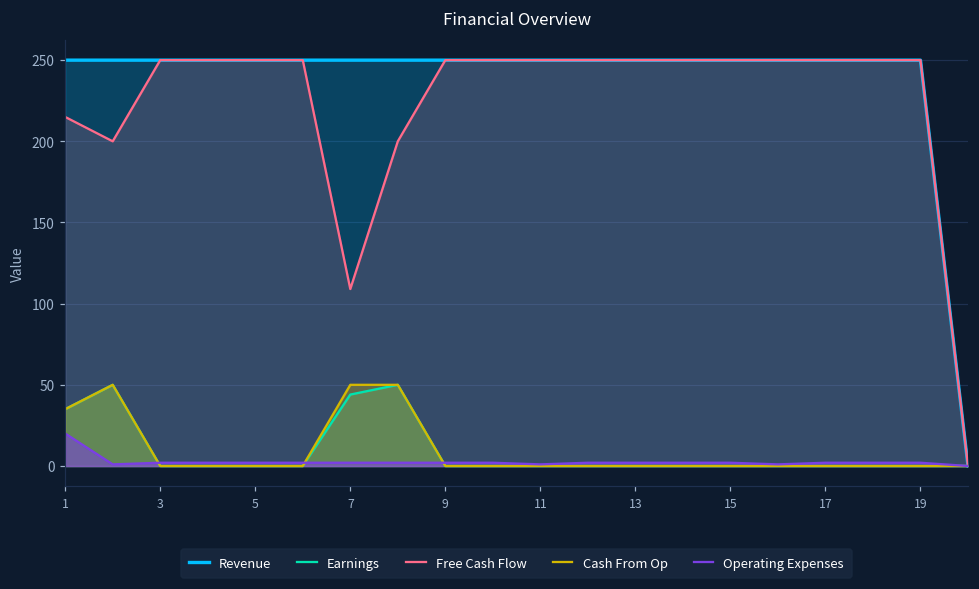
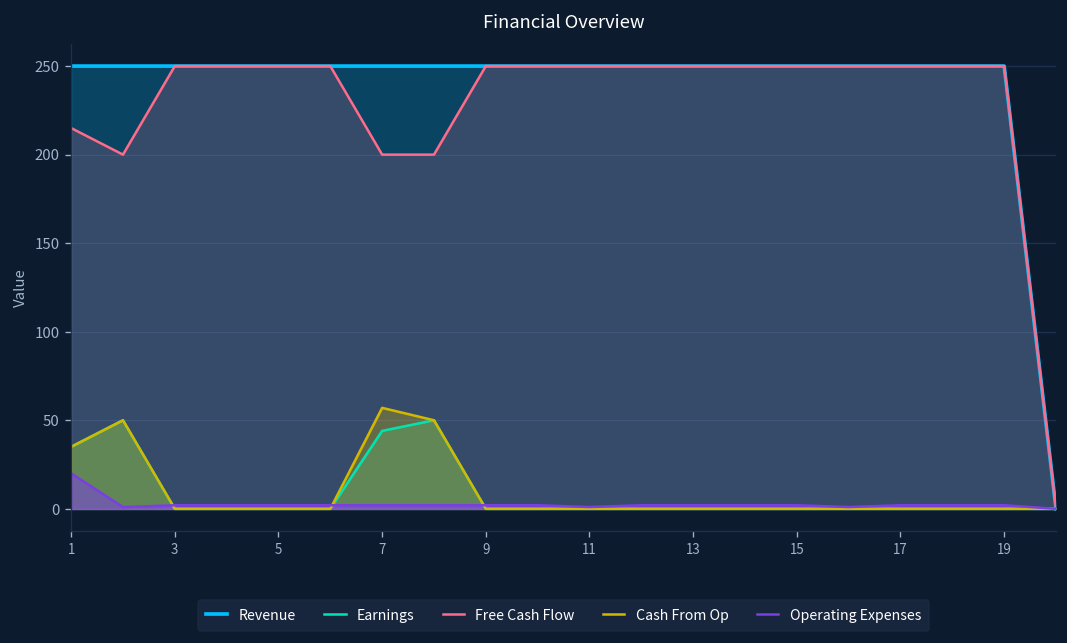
  {
    "Revenue": {
      "1": 250,
      "7": 250
    },
    "Earnings": {
      "7": 44
    },
    "Free Cash Flow": {
      "1": 215,
-     "7": 109
+     "7": 200
    },
    "Cash From Op": {
-     "7": 50
+     "7": 57
    },
    "Operating Expenses": {
      "1": 20,
      "3": 2,
      "5": 2,
      "7": 2,
      "9": 2,
      "13": 2,
      "15": 2,
      "17": 2,
      "19": 2
    }
  }
